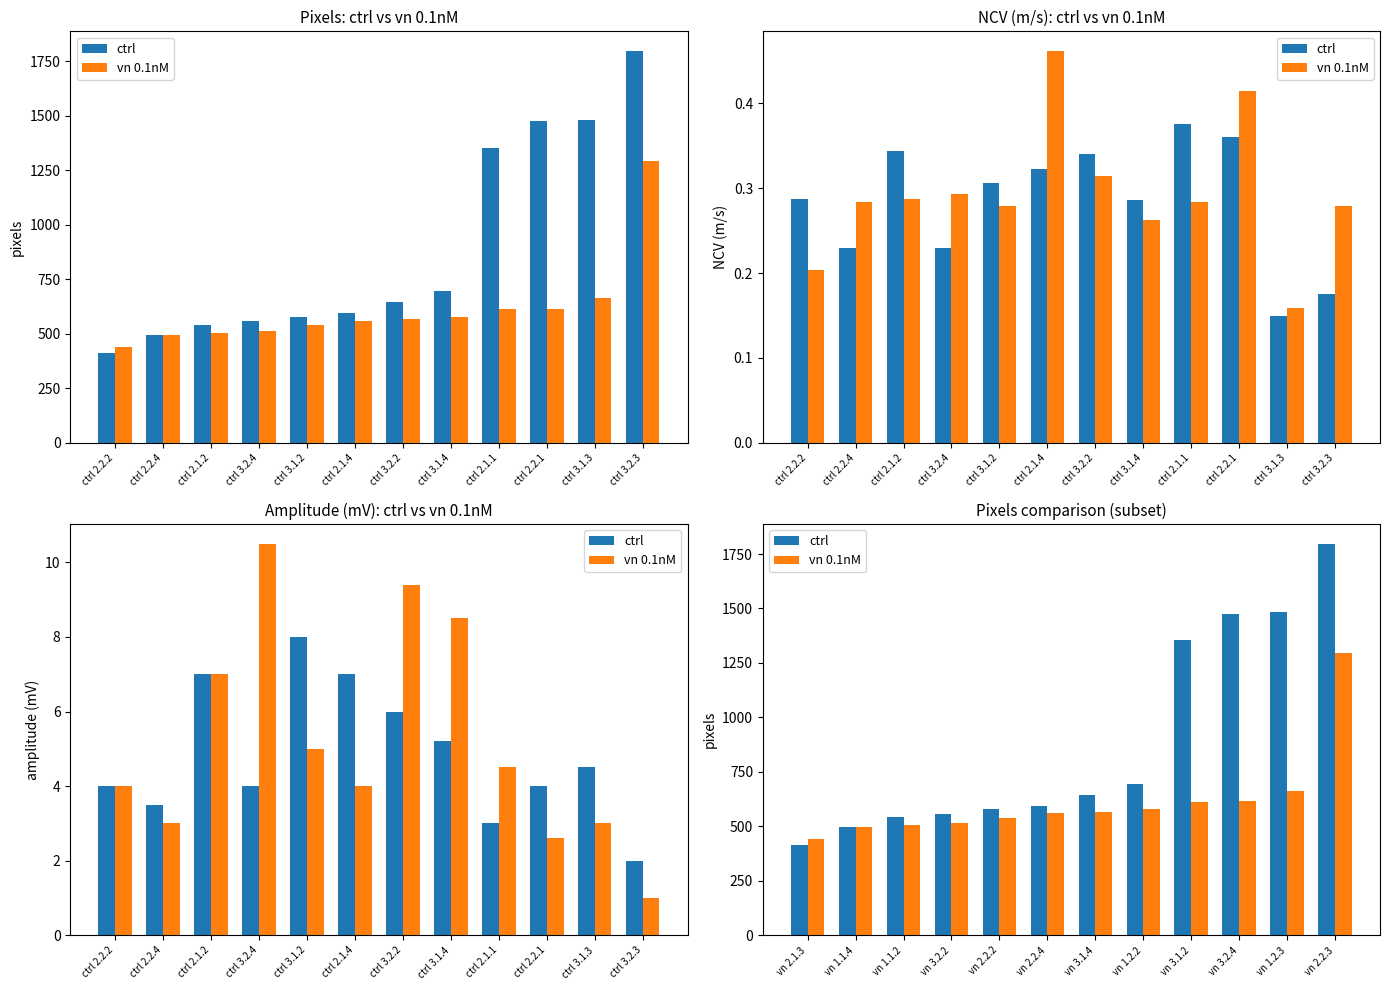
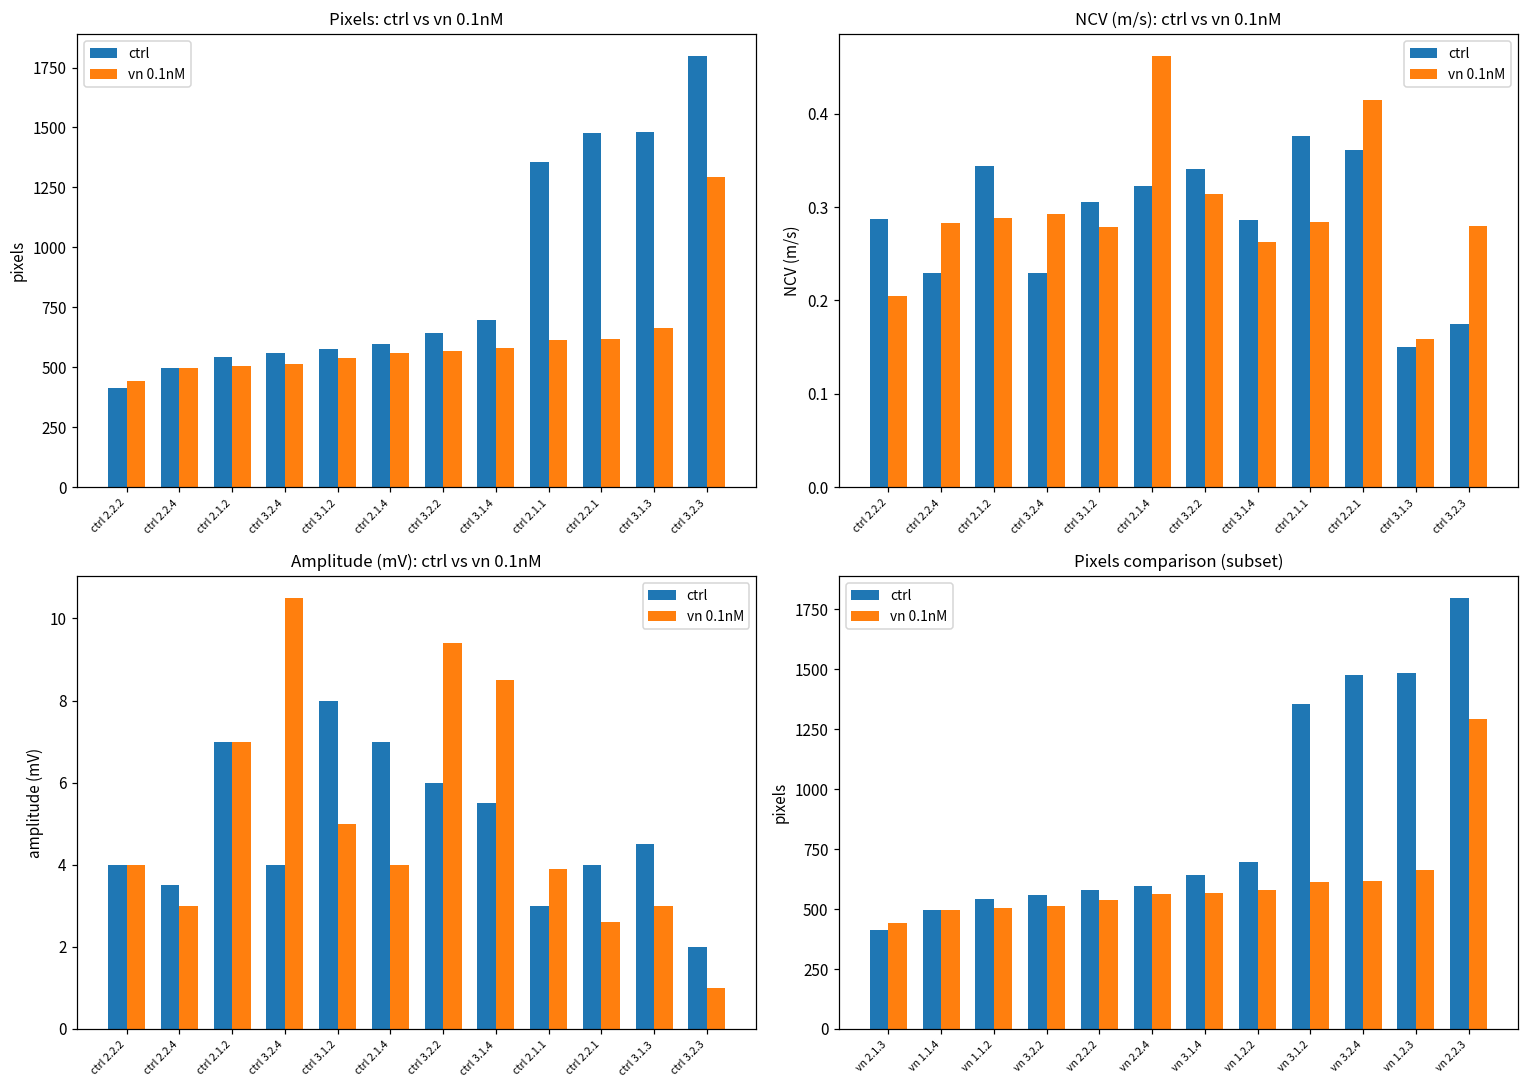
  {
    "Pixels: ctrl vs vn 0.1nM": {
      "ctrl": {
        "ctrl 2.2.2": 410,
        "ctrl 2.2.4": 500,
        "ctrl 2.1.2": 540,
        "ctrl 3.2.4": 560,
        "ctrl 3.1.2": 580,
        "ctrl 2.1.4": 600,
        "ctrl 3.2.2": 640,
        "ctrl 3.1.4": 700,
        "ctrl 2.1.1": 1350,
        "ctrl 2.2.1": 1480,
        "ctrl 3.1.3": 1480,
        "ctrl 3.2.3": 1800
      },
      "vn 0.1nM": {
        "ctrl 2.2.2": 440,
        "ctrl 2.2.4": 500,
        "ctrl 2.1.2": 510,
        "ctrl 3.2.4": 510,
        "ctrl 3.1.2": 540,
        "ctrl 2.1.4": 560,
        "ctrl 3.2.2": 570,
        "ctrl 3.1.4": 580,
        "ctrl 2.1.1": 610,
        "ctrl 2.2.1": 620,
        "ctrl 3.1.3": 670,
        "ctrl 3.2.3": 1290
      }
    },
    "NCV (m/s): ctrl vs vn 0.1nM": {
      "ctrl": {
        "ctrl 2.2.2": 0.29,
        "ctrl 2.2.4": 0.23,
        "ctrl 2.1.2": 0.34,
        "ctrl 3.2.4": 0.23,
        "ctrl 3.1.2": 0.31,
        "ctrl 2.1.4": 0.32,
        "ctrl 3.2.2": 0.34,
        "ctrl 3.1.4": 0.29,
        "ctrl 2.1.1": 0.38,
        "ctrl 2.2.1": 0.36,
        "ctrl 3.1.3": 0.15,
        "ctrl 3.2.3": 0.18
      },
      "vn 0.1nM": {
        "ctrl 2.2.2": 0.20,
        "ctrl 2.2.4": 0.28,
        "ctrl 2.1.2": 0.29,
        "ctrl 3.2.4": 0.29,
        "ctrl 3.1.2": 0.28,
        "ctrl 2.1.4": 0.46,
        "ctrl 3.2.2": 0.31,
        "ctrl 3.1.4": 0.26,
        "ctrl 2.1.1": 0.28,
        "ctrl 2.2.1": 0.41,
        "ctrl 3.1.3": 0.16,
        "ctrl 3.2.3": 0.28
      }
    },
    "Amplitude (mV): ctrl vs vn 0.1nM": {
      "ctrl": {
        "ctrl 2.2.2": 4.0,
        "ctrl 2.2.4": 3.5,
        "ctrl 2.1.2": 7.0,
        "ctrl 3.2.4": 4.0,
        "ctrl 3.1.2": 8.0,
        "ctrl 2.1.4": 7.0,
        "ctrl 3.2.2": 6.0,
-       "ctrl 3.1.4": 5.2,
+       "ctrl 3.1.4": 5.5,
        "ctrl 2.1.1": 3.0,
        "ctrl 2.2.1": 4.0,
        "ctrl 3.1.3": 4.5,
        "ctrl 3.2.3": 2.0
      },
      "vn 0.1nM": {
        "ctrl 2.2.2": 4.0,
        "ctrl 2.2.4": 3.0,
        "ctrl 2.1.2": 7.0,
        "ctrl 3.2.4": 10.5,
        "ctrl 3.1.2": 5.0,
        "ctrl 2.1.4": 4.0,
        "ctrl 3.2.2": 9.4,
        "ctrl 3.1.4": 8.5,
-       "ctrl 2.1.1": 4.5,
+       "ctrl 2.1.1": 3.9,
        "ctrl 2.2.1": 2.6,
        "ctrl 3.1.3": 3.0,
        "ctrl 3.2.3": 1.0
      }
    },
    "Pixels comparison (subset)": {
      "ctrl": {
        "vn 2.1.3": 410,
        "vn 1.1.4": 500,
        "vn 1.1.2": 540,
        "vn 3.2.2": 560,
        "vn 2.2.2": 580,
        "vn 2.2.4": 600,
        "vn 3.1.4": 640,
        "vn 1.2.2": 700,
        "vn 3.1.2": 1350,
        "vn 3.2.4": 1480,
        "vn 1.2.3": 1480,
        "vn 2.2.3": 1800
      },
      "vn 0.1nM": {
        "vn 2.1.3": 440,
        "vn 1.1.4": 500,
        "vn 1.1.2": 510,
        "vn 3.2.2": 510,
        "vn 2.2.2": 540,
        "vn 2.2.4": 560,
        "vn 3.1.4": 570,
        "vn 1.2.2": 580,
        "vn 3.1.2": 610,
        "vn 3.2.4": 620,
        "vn 1.2.3": 670,
        "vn 2.2.3": 1290
      }
    }
  }
